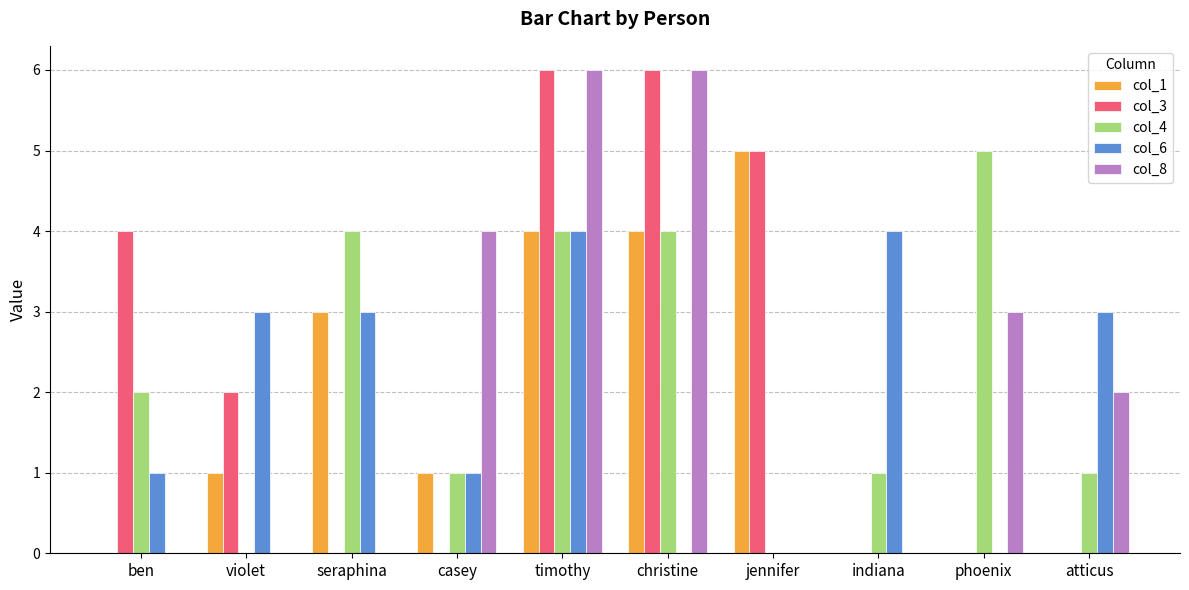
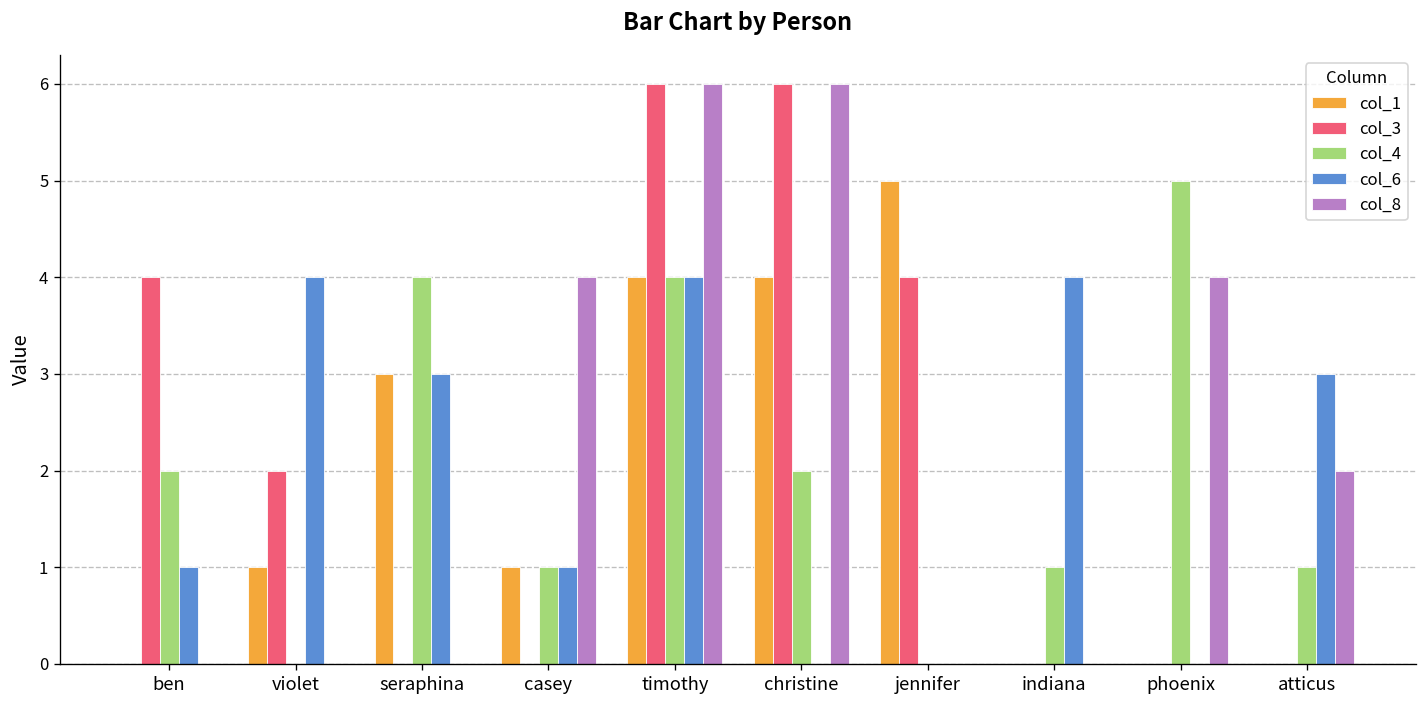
  {
    "col_1": {
      "ben": 0,
      "violet": 1,
      "seraphina": 3,
      "casey": 1,
      "timothy": 4,
      "christine": 4,
      "jennifer": 5,
      "indiana": 0,
      "phoenix": 0,
      "atticus": 0
    },
    "col_3": {
      "ben": 4,
      "violet": 2,
      "seraphina": 0,
      "casey": 0,
      "timothy": 6,
      "christine": 6,
-     "jennifer": 5,
+     "jennifer": 4,
      "indiana": 0,
      "phoenix": 0,
      "atticus": 0
    },
    "col_4": {
      "ben": 2,
      "violet": 0,
      "seraphina": 4,
      "casey": 1,
      "timothy": 4,
-     "christine": 4,
+     "christine": 2,
      "jennifer": 0,
      "indiana": 1,
      "phoenix": 5,
      "atticus": 1
    },
    "col_6": {
      "ben": 1,
-     "violet": 3,
+     "violet": 4,
      "seraphina": 3,
      "casey": 1,
      "timothy": 4,
      "christine": 0,
      "jennifer": 0,
      "indiana": 4,
      "phoenix": 0,
      "atticus": 3
    },
    "col_8": {
      "ben": 0,
      "violet": 0,
      "seraphina": 0,
      "casey": 4,
      "timothy": 6,
      "christine": 6,
      "jennifer": 0,
      "indiana": 0,
-     "phoenix": 3,
+     "phoenix": 4,
      "atticus": 2
    }
  }
